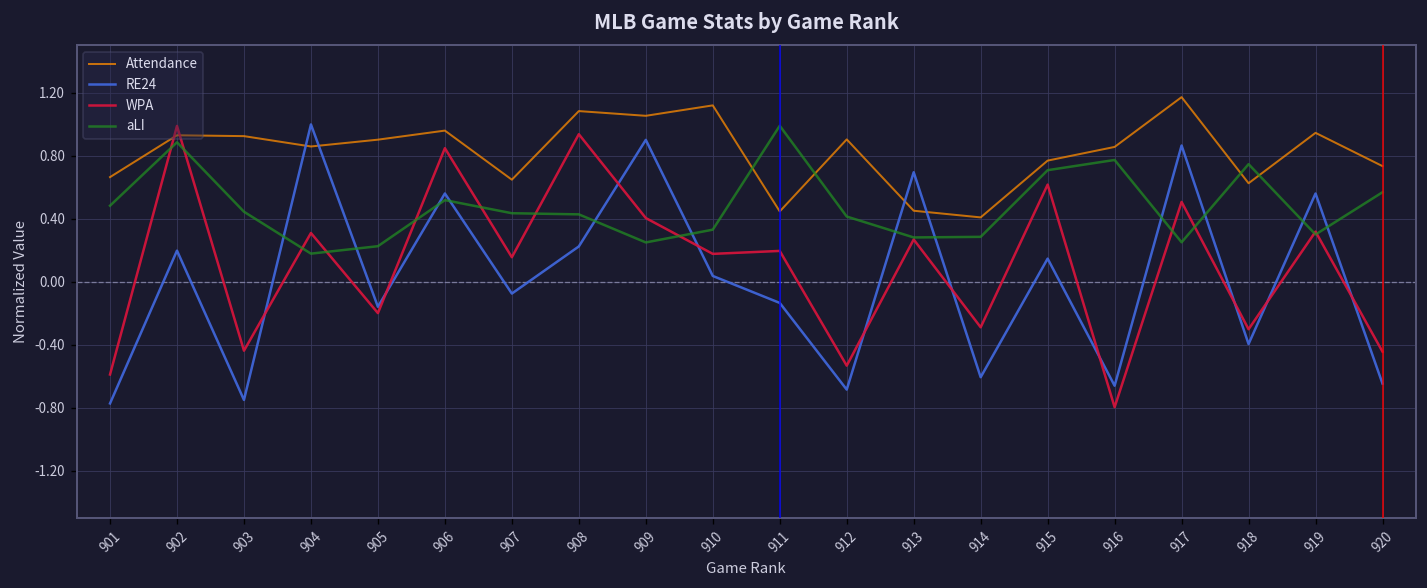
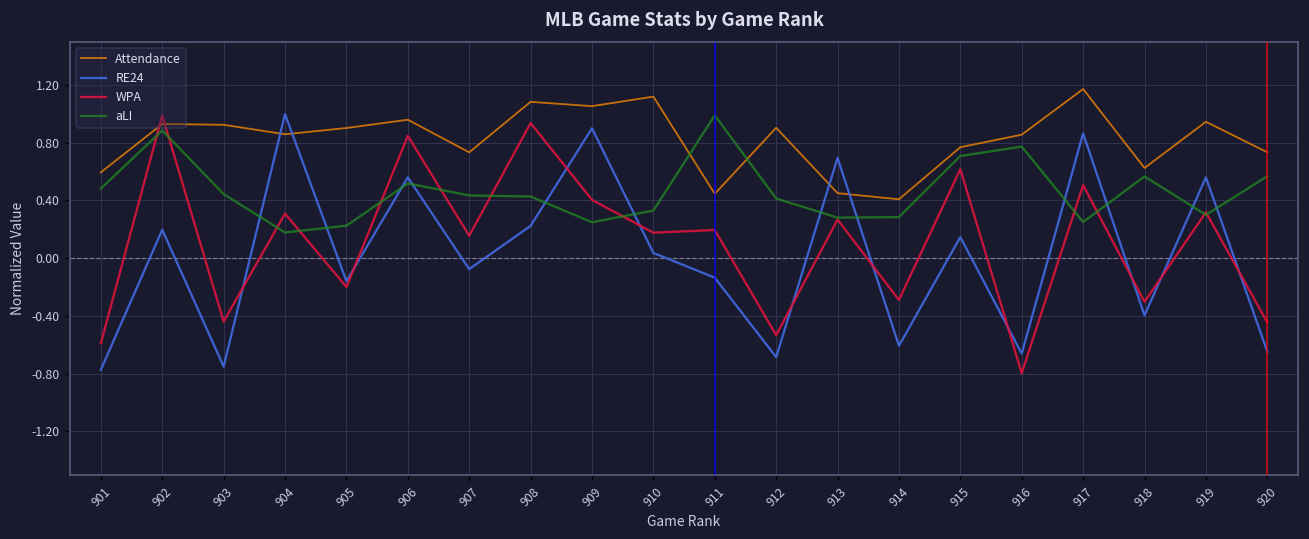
  {
    "Attendance": {
-     "901": 0.66,
+     "901": 0.59,
      "902": 0.93,
      "903": 0.92,
      "904": 0.86,
      "905": 0.90,
      "906": 0.96,
-     "907": 0.65,
+     "907": 0.73,
      "908": 1.08,
      "909": 1.05,
      "910": 1.12,
      "911": 0.45,
      "912": 0.90,
      "913": 0.45,
      "914": 0.41,
      "915": 0.77,
      "916": 0.86,
      "917": 1.17,
      "918": 0.62,
      "919": 0.94,
      "920": 0.73
    },
    "RE24": {
      "901": -0.77,
      "902": 0.20,
      "903": -0.75,
      "904": 1.00,
      "905": -0.16,
      "906": 0.56,
      "907": -0.08,
      "908": 0.22,
      "909": 0.90,
      "910": 0.04,
      "911": -0.14,
      "912": -0.69,
      "913": 0.69,
      "914": -0.61,
      "915": 0.15,
      "916": -0.66,
      "917": 0.86,
      "918": -0.40,
      "919": 0.56,
      "920": -0.65
    },
    "WPA": {
      "901": -0.59,
      "903": -0.44,
      "904": 0.31,
      "905": -0.20,
      "906": 0.85,
      "907": 0.16,
      "908": 0.94,
      "909": 0.40,
      "910": 0.18,
      "911": 0.19,
      "912": -0.53,
      "914": -0.29,
      "915": 0.62,
      "916": -0.80,
      "917": 0.51,
      "918": -0.30,
      "920": -0.44
    },
    "aLI": {
      "901": 0.48,
      "902": 0.89,
      "903": 0.44,
      "904": 0.18,
      "905": 0.23,
      "906": 0.52,
      "907": 0.43,
      "908": 0.43,
      "909": 0.25,
      "910": 0.33,
      "911": 0.99,
      "912": 0.41,
      "914": 0.28,
      "915": 0.71,
      "916": 0.77,
      "917": 0.25,
-     "918": 0.75,
+     "918": 0.57,
      "920": 0.57
    }
  }
